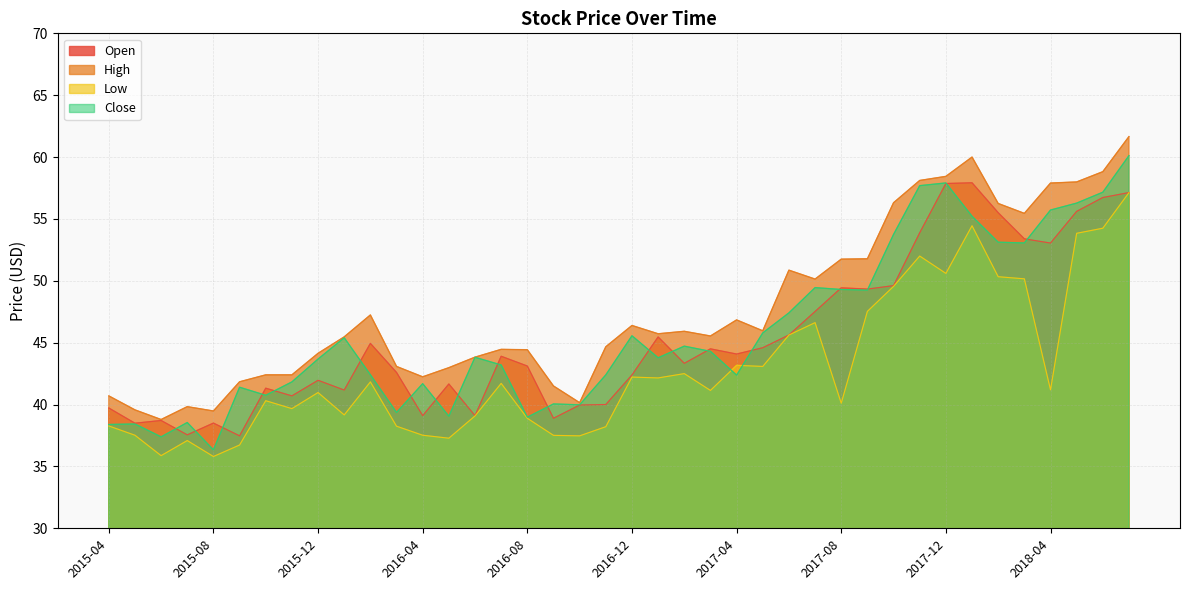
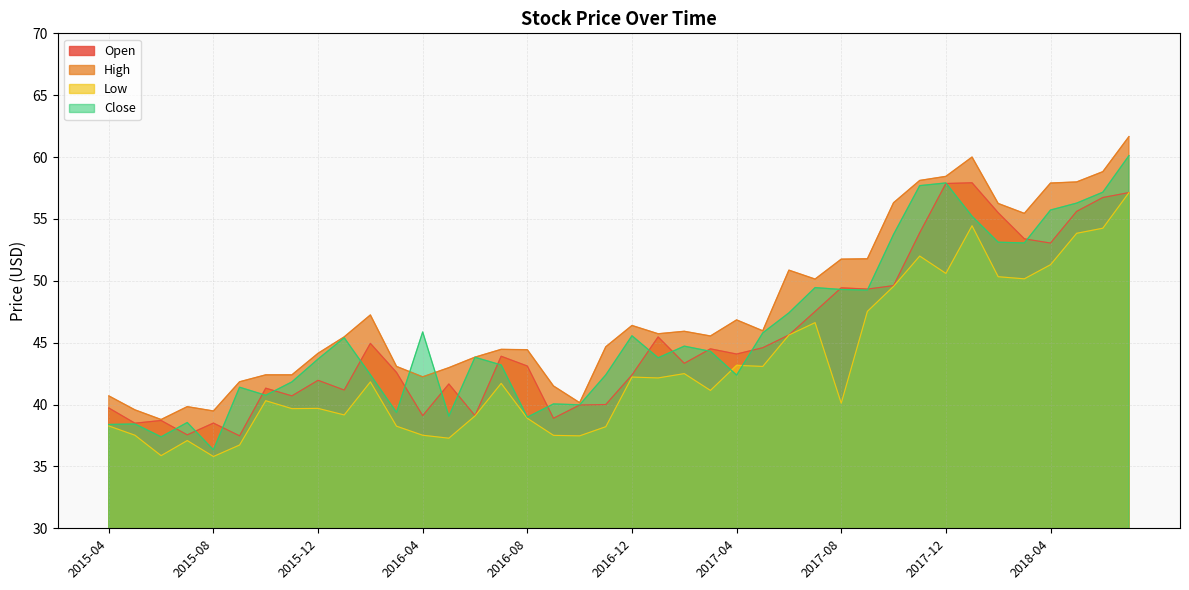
  {
    "Low": {
      "2015-08": 35.8,
-     "2015-12": 41.0,
+     "2015-12": 39.7,
      "2016-04": 37.5,
      "2017-04": 43.2,
      "2017-08": 40.1,
      "2017-12": 50.6,
-     "2018-04": 41.2
+     "2018-04": 51.3
    },
    "Close": {
      "2015-08": 36.3,
      "2015-12": 43.7,
-     "2016-04": 41.7,
+     "2016-04": 45.9,
      "2016-12": 45.6,
      "2017-04": 42.4,
      "2018-04": 55.7
    }
  }
